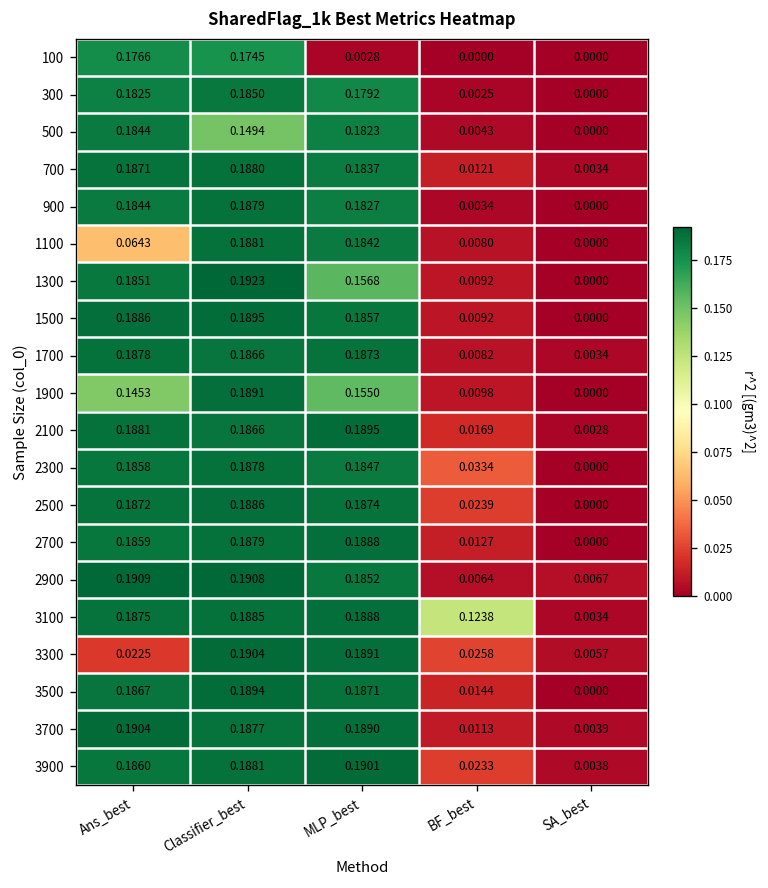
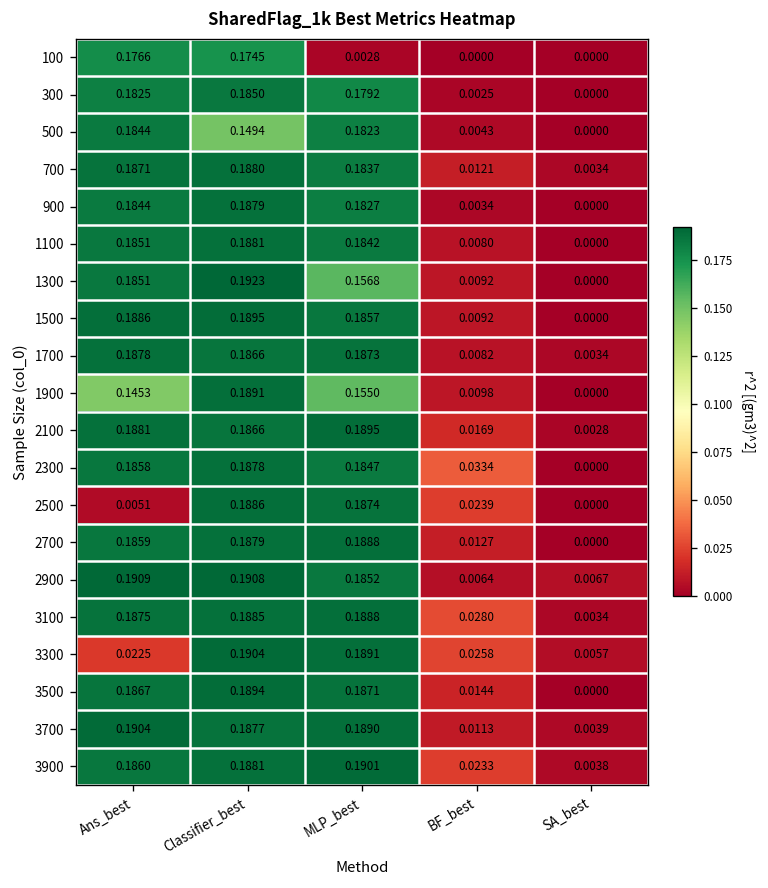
  {
    "100": {
      "Ans_best": 0.1766,
      "Classifier_best": 0.1745,
      "MLP_best": 0.0028,
      "BF_best": 0.0000,
      "SA_best": 0.0000
    },
    "300": {
      "Ans_best": 0.1825,
      "Classifier_best": 0.1850,
      "MLP_best": 0.1792,
      "BF_best": 0.0025,
      "SA_best": 0.0000
    },
    "500": {
      "Ans_best": 0.1844,
      "Classifier_best": 0.1494,
      "MLP_best": 0.1823,
      "BF_best": 0.0043,
      "SA_best": 0.0000
    },
    "700": {
      "Ans_best": 0.1871,
      "Classifier_best": 0.1880,
      "MLP_best": 0.1837,
      "BF_best": 0.0121,
      "SA_best": 0.0034
    },
    "900": {
      "Ans_best": 0.1844,
      "Classifier_best": 0.1879,
      "MLP_best": 0.1827,
      "BF_best": 0.0034,
      "SA_best": 0.0000
    },
    "1100": {
-     "Ans_best": 0.0643,
+     "Ans_best": 0.1851,
      "Classifier_best": 0.1881,
      "MLP_best": 0.1842,
      "BF_best": 0.0080,
      "SA_best": 0.0000
    },
    "1300": {
      "Ans_best": 0.1851,
      "Classifier_best": 0.1923,
      "MLP_best": 0.1568,
      "BF_best": 0.0092,
      "SA_best": 0.0000
    },
    "1500": {
      "Ans_best": 0.1886,
      "Classifier_best": 0.1895,
      "MLP_best": 0.1857,
      "BF_best": 0.0092,
      "SA_best": 0.0000
    },
    "1700": {
      "Ans_best": 0.1878,
      "Classifier_best": 0.1866,
      "MLP_best": 0.1873,
      "BF_best": 0.0082,
      "SA_best": 0.0034
    },
    "1900": {
      "Ans_best": 0.1453,
      "Classifier_best": 0.1891,
      "MLP_best": 0.1550,
      "BF_best": 0.0098,
      "SA_best": 0.0000
    },
    "2100": {
      "Ans_best": 0.1881,
      "Classifier_best": 0.1866,
      "MLP_best": 0.1895,
      "BF_best": 0.0169,
      "SA_best": 0.0028
    },
    "2300": {
      "Ans_best": 0.1858,
      "Classifier_best": 0.1878,
      "MLP_best": 0.1847,
      "BF_best": 0.0334,
      "SA_best": 0.0000
    },
    "2500": {
-     "Ans_best": 0.1872,
+     "Ans_best": 0.0051,
      "Classifier_best": 0.1886,
      "MLP_best": 0.1874,
      "BF_best": 0.0239,
      "SA_best": 0.0000
    },
    "2700": {
      "Ans_best": 0.1859,
      "Classifier_best": 0.1879,
      "MLP_best": 0.1888,
      "BF_best": 0.0127,
      "SA_best": 0.0000
    },
    "2900": {
      "Ans_best": 0.1909,
      "Classifier_best": 0.1908,
      "MLP_best": 0.1852,
      "BF_best": 0.0064,
      "SA_best": 0.0067
    },
    "3100": {
      "Ans_best": 0.1875,
      "Classifier_best": 0.1885,
      "MLP_best": 0.1888,
-     "BF_best": 0.1238,
+     "BF_best": 0.0280,
      "SA_best": 0.0034
    },
    "3300": {
      "Ans_best": 0.0225,
      "Classifier_best": 0.1904,
      "MLP_best": 0.1891,
      "BF_best": 0.0258,
      "SA_best": 0.0057
    },
    "3500": {
      "Ans_best": 0.1867,
      "Classifier_best": 0.1894,
      "MLP_best": 0.1871,
      "BF_best": 0.0144,
      "SA_best": 0.0000
    },
    "3700": {
      "Ans_best": 0.1904,
      "Classifier_best": 0.1877,
      "MLP_best": 0.1890,
      "BF_best": 0.0113,
      "SA_best": 0.0039
    },
    "3900": {
      "Ans_best": 0.1860,
      "Classifier_best": 0.1881,
      "MLP_best": 0.1901,
      "BF_best": 0.0233,
      "SA_best": 0.0038
    }
  }
